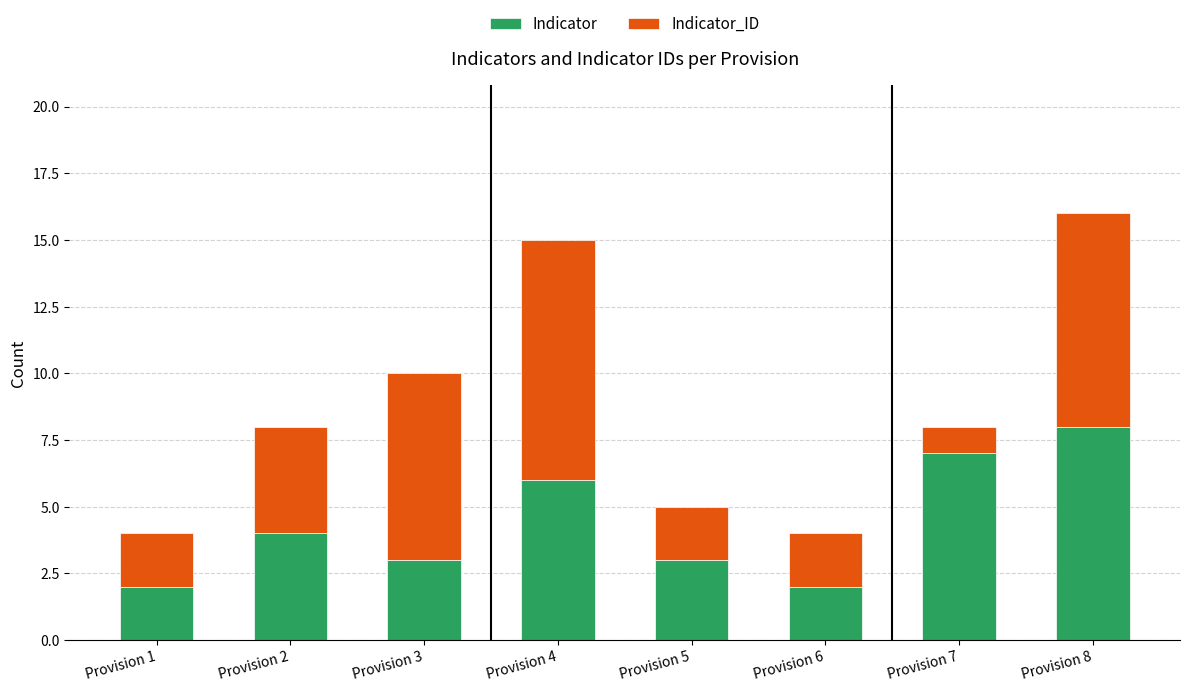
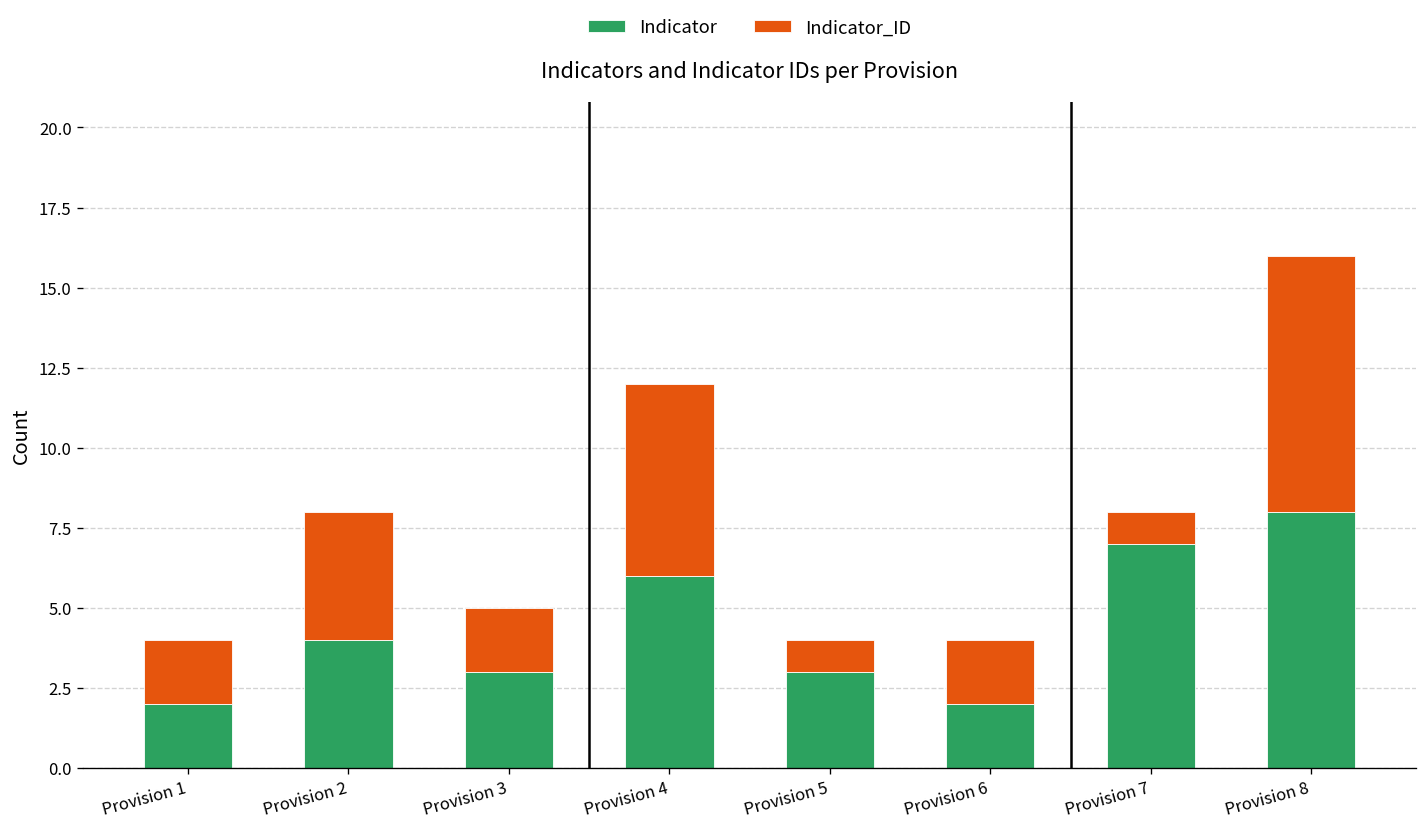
  {
    "Indicator": {
      "Provision 1": 2,
      "Provision 2": 4,
      "Provision 3": 3,
      "Provision 4": 6,
      "Provision 5": 3,
      "Provision 6": 2,
      "Provision 7": 7,
      "Provision 8": 8
    },
    "Indicator_ID": {
-     "Provision 3": 7,
-     "Provision 4": 9,
-     "Provision 5": 2
+     "Provision 3": 2,
+     "Provision 4": 6,
+     "Provision 5": 1
    }
  }
